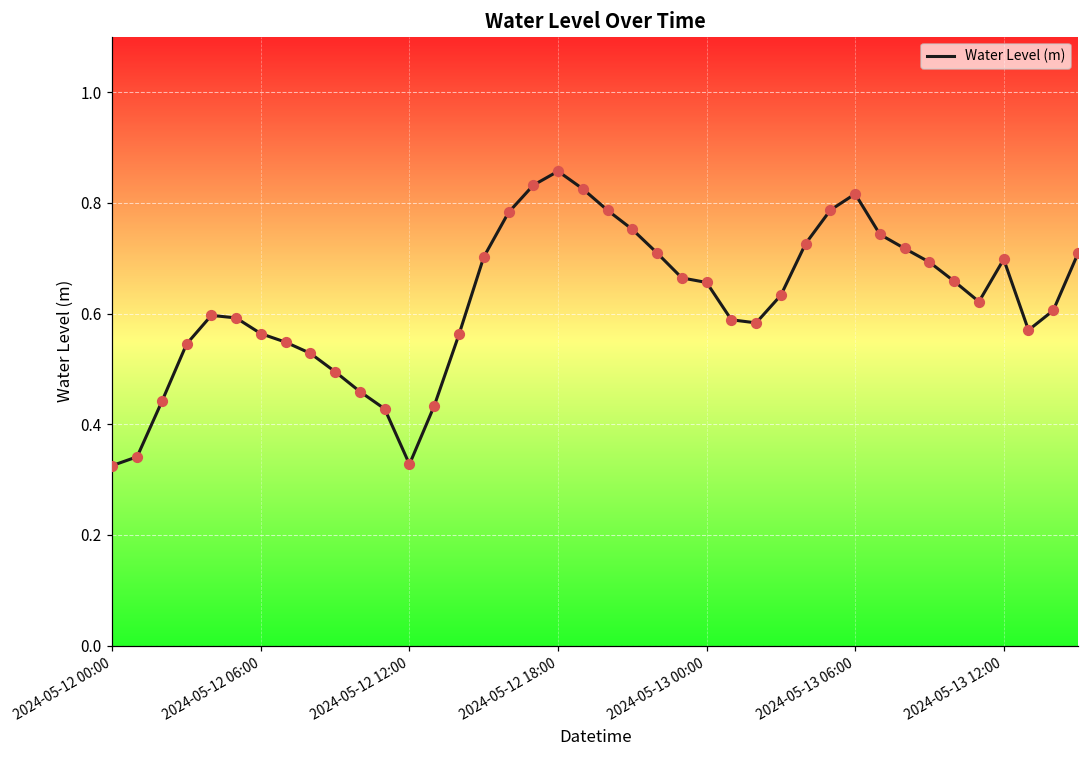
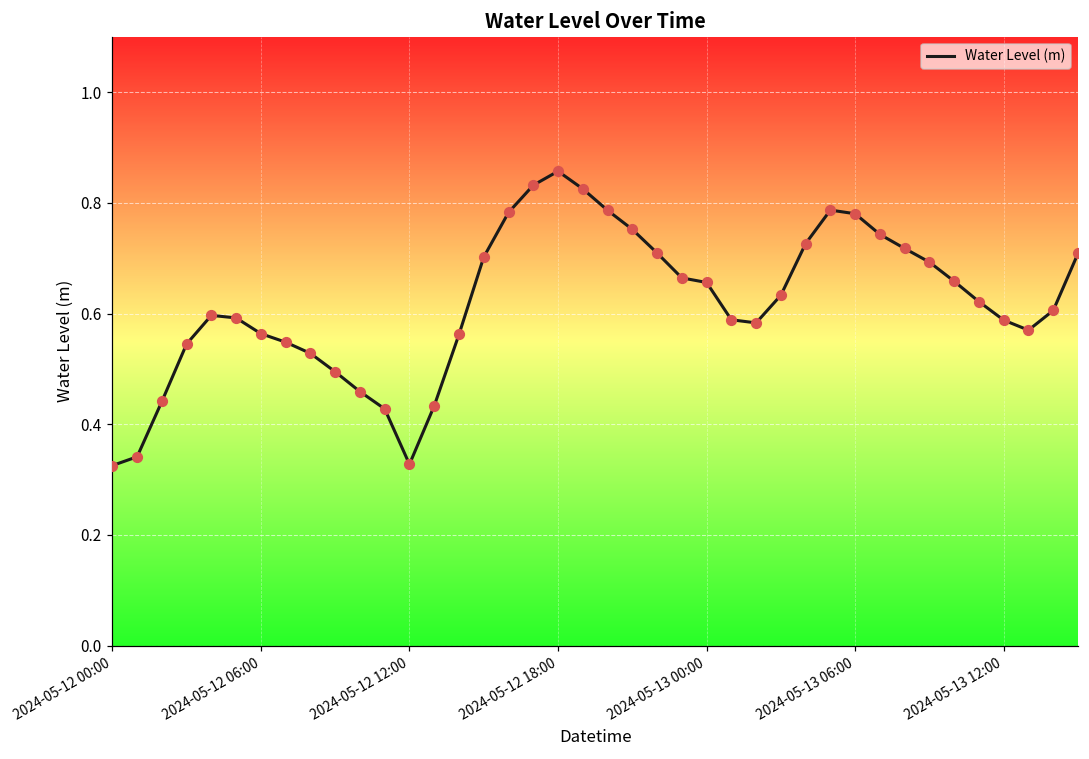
  {
    "2024-05-12 00:00": 0.33,
    "2024-05-12 06:00": 0.56,
    "2024-05-12 12:00": 0.33,
    "2024-05-12 18:00": 0.86,
    "2024-05-13 00:00": 0.66,
-   "2024-05-13 06:00": 0.82,
-   "2024-05-13 12:00": 0.70
+   "2024-05-13 06:00": 0.78,
+   "2024-05-13 12:00": 0.59
  }
